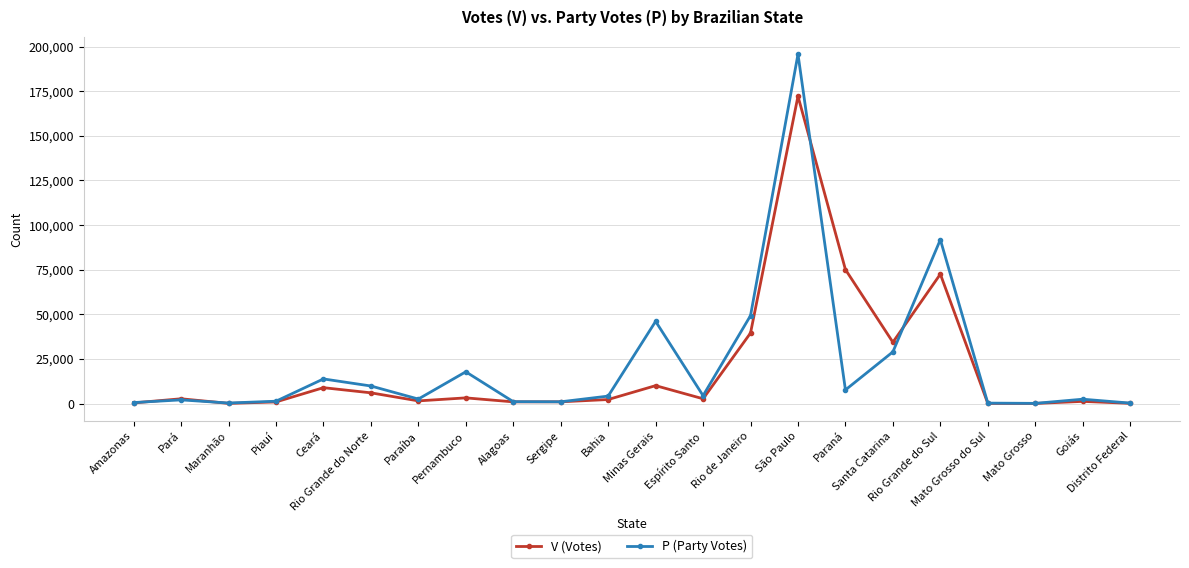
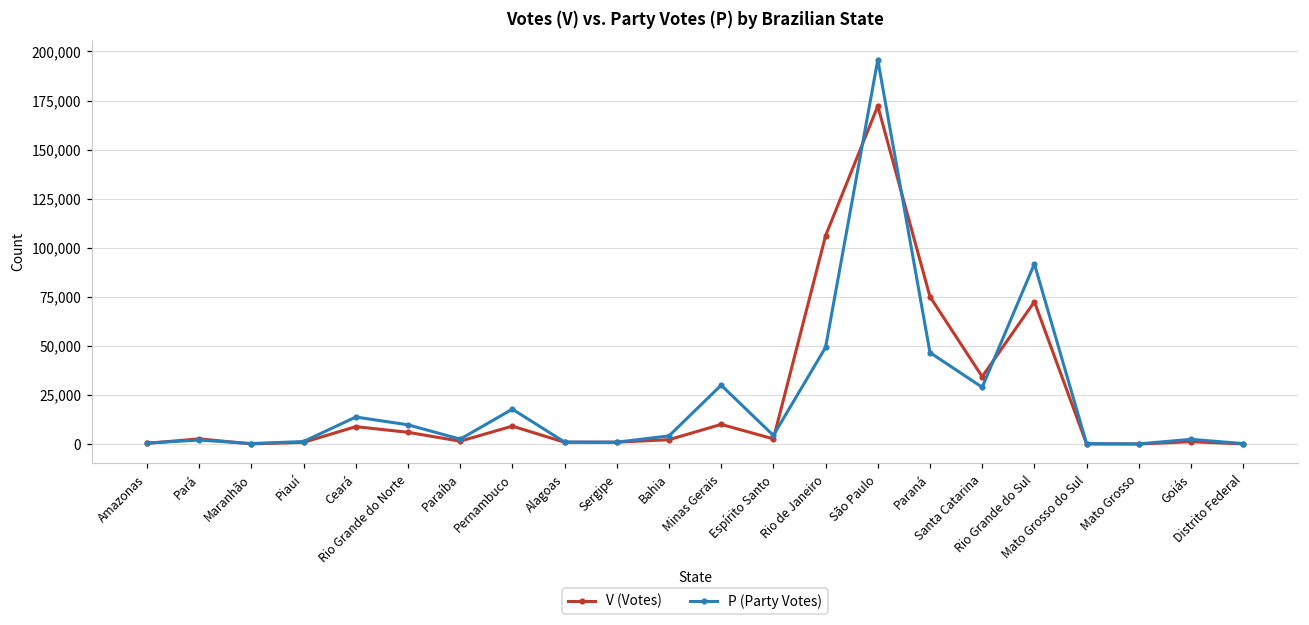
  {
    "V (Votes)": {
      "Ceará": "9,000",
      "Rio Grande do Norte": "6,000",
-     "Pernambuco": "3,000",
+     "Pernambuco": "9,000",
      "Bahia": "2,000",
      "Minas Gerais": "10,000",
      "Espírito Santo": "3,000",
-     "Rio de Janeiro": "40,000",
+     "Rio de Janeiro": "106,000",
      "São Paulo": "172,000",
      "Paraná": "75,000",
      "Santa Catarina": "34,000",
      "Rio Grande do Sul": "73,000"
    },
    "P (Party Votes)": {
      "Ceará": "14,000",
      "Rio Grande do Norte": "10,000",
      "Pernambuco": "18,000",
      "Bahia": "4,000",
-     "Minas Gerais": "46,000",
+     "Minas Gerais": "30,000",
      "Espírito Santo": "4,000",
      "Rio de Janeiro": "49,000",
      "São Paulo": "196,000",
-     "Paraná": "8,000",
+     "Paraná": "47,000",
      "Santa Catarina": "29,000",
      "Rio Grande do Sul": "92,000"
    }
  }
